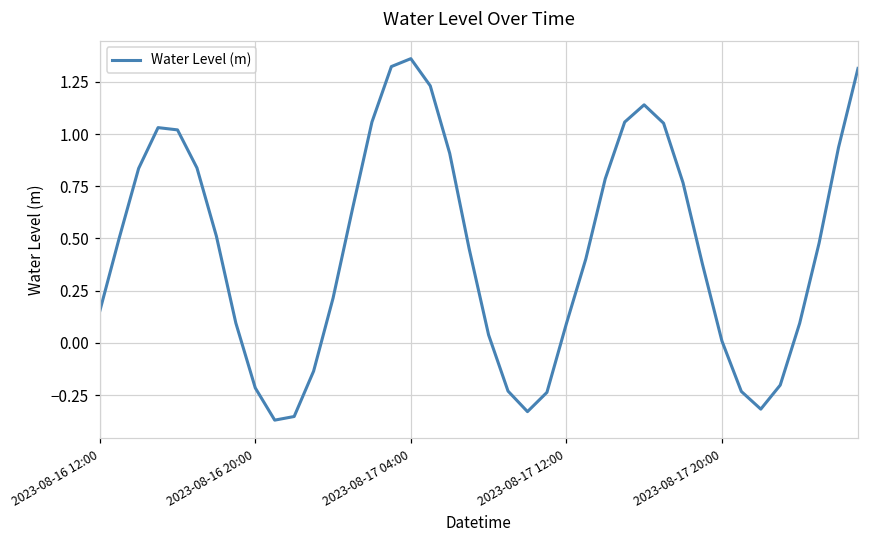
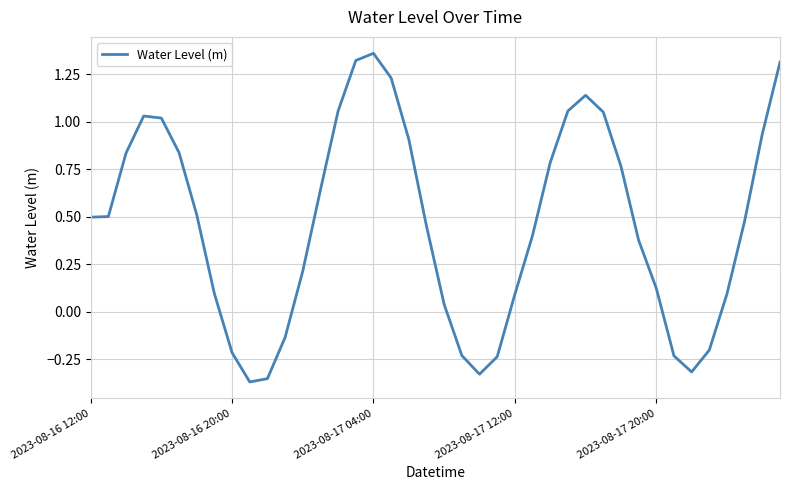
  {
-   "2023-08-16 12:00": 0.15,
+   "2023-08-16 12:00": 0.50,
    "2023-08-16 20:00": -0.22,
    "2023-08-17 04:00": 1.36,
    "2023-08-17 12:00": 0.09,
-   "2023-08-17 20:00": 0.01
+   "2023-08-17 20:00": 0.12
  }
